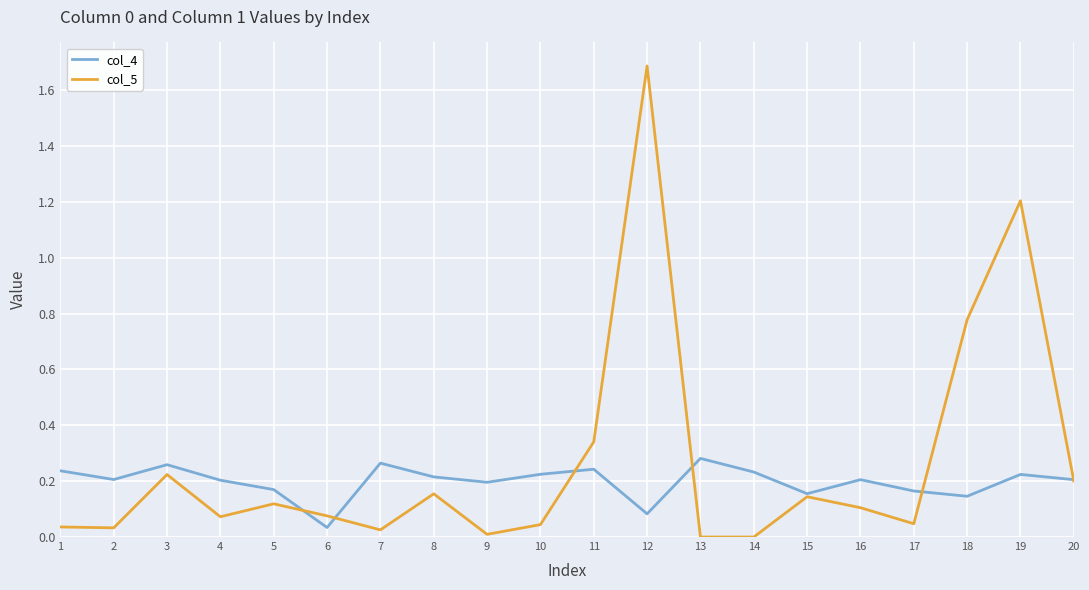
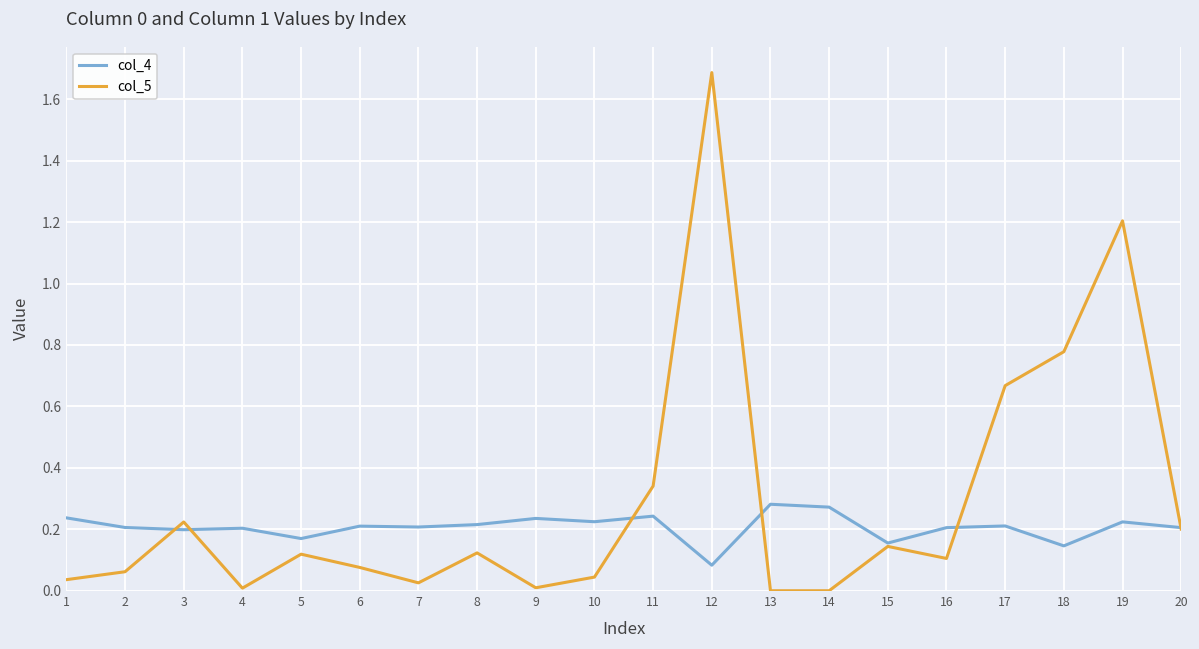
  {
    "col_4": {
      "1": 0.24,
      "2": 0.21,
-     "3": 0.26,
+     "3": 0.20,
      "4": 0.20,
      "5": 0.17,
-     "6": 0.03,
-     "7": 0.26,
+     "6": 0.21,
+     "7": 0.21,
      "8": 0.22,
-     "9": 0.20,
+     "9": 0.24,
      "10": 0.22,
      "11": 0.24,
      "12": 0.08,
      "13": 0.28,
-     "14": 0.23,
+     "14": 0.27,
      "15": 0.16,
      "16": 0.21,
-     "17": 0.16,
+     "17": 0.21,
      "18": 0.15,
      "19": 0.22
    },
    "col_5": {
      "1": 0.04,
-     "2": 0.03,
+     "2": 0.06,
      "3": 0.22,
-     "4": 0.07,
+     "4": 0.01,
      "5": 0.12,
      "6": 0.08,
      "7": 0.03,
-     "8": 0.15,
+     "8": 0.12,
      "9": 0.01,
      "10": 0.04,
      "11": 0.34,
      "12": 1.69,
      "13": 0.00,
      "14": 0.00,
      "15": 0.14,
      "16": 0.11,
-     "17": 0.05,
+     "17": 0.67,
      "18": 0.78,
      "19": 1.20
    }
  }
